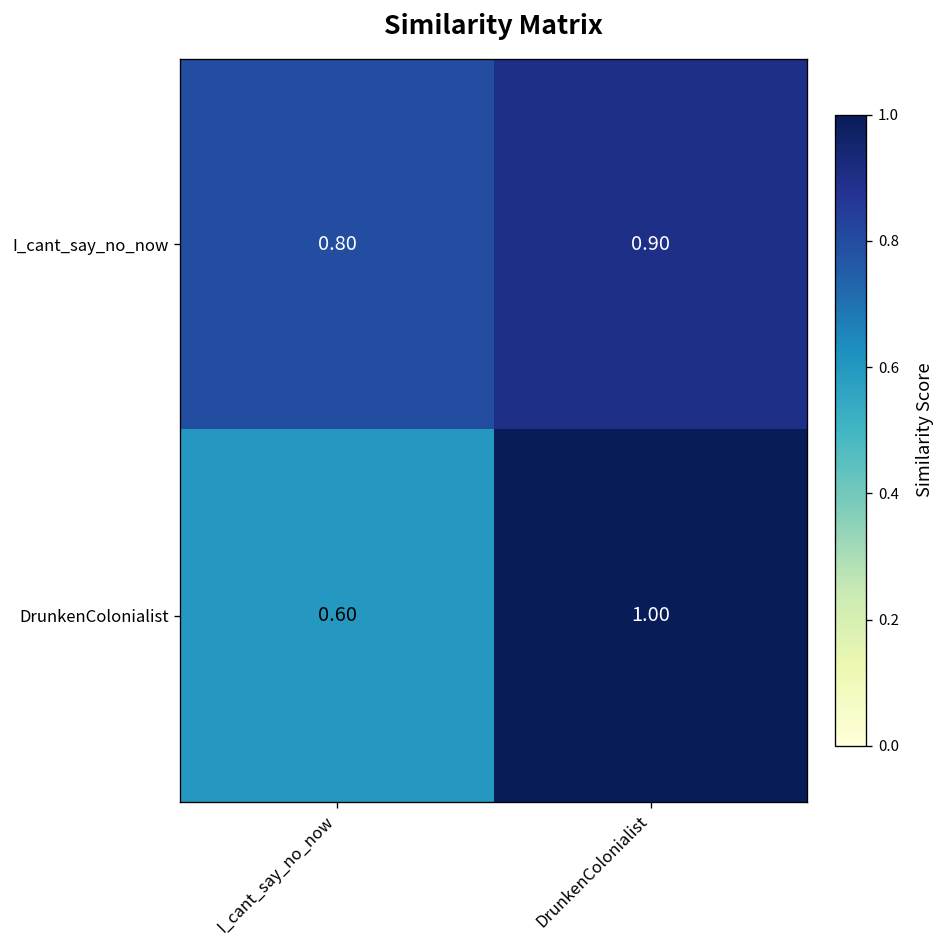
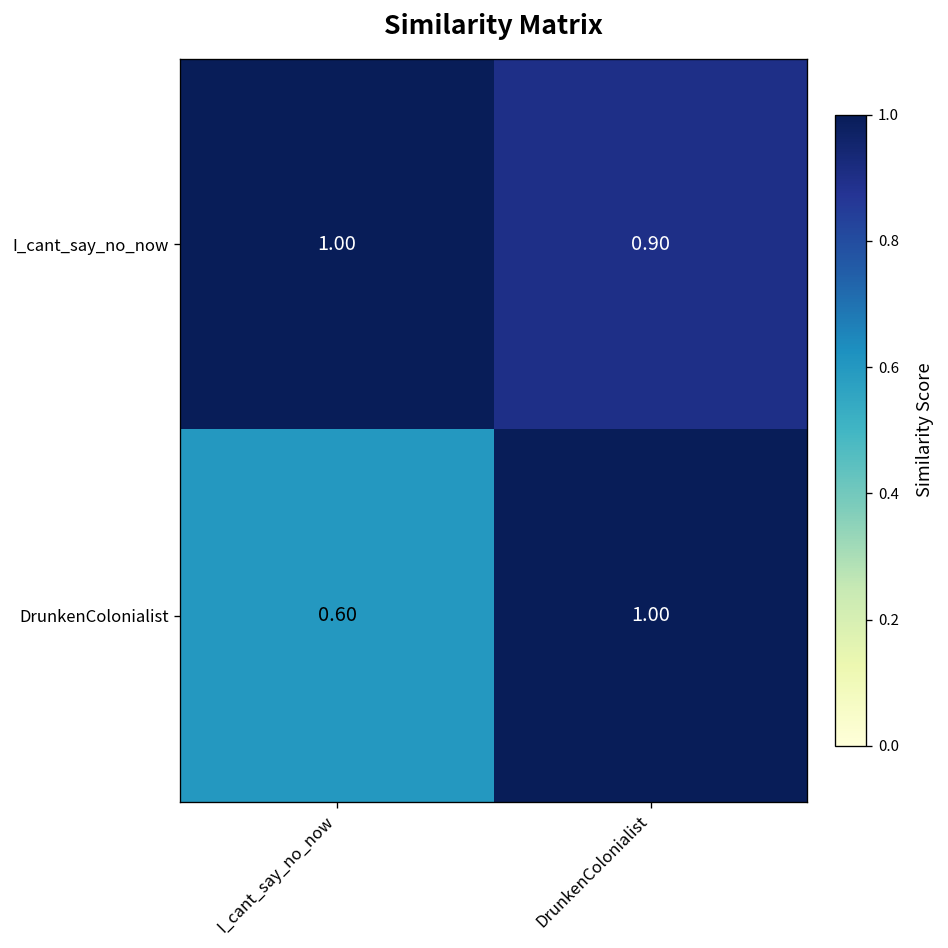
  {
    "I_cant_say_no_now": {
-     "I_cant_say_no_now": 0.80,
+     "I_cant_say_no_now": 1.00,
      "DrunkenColonialist": 0.90
    },
    "DrunkenColonialist": {
      "I_cant_say_no_now": 0.60,
      "DrunkenColonialist": 1.00
    }
  }
